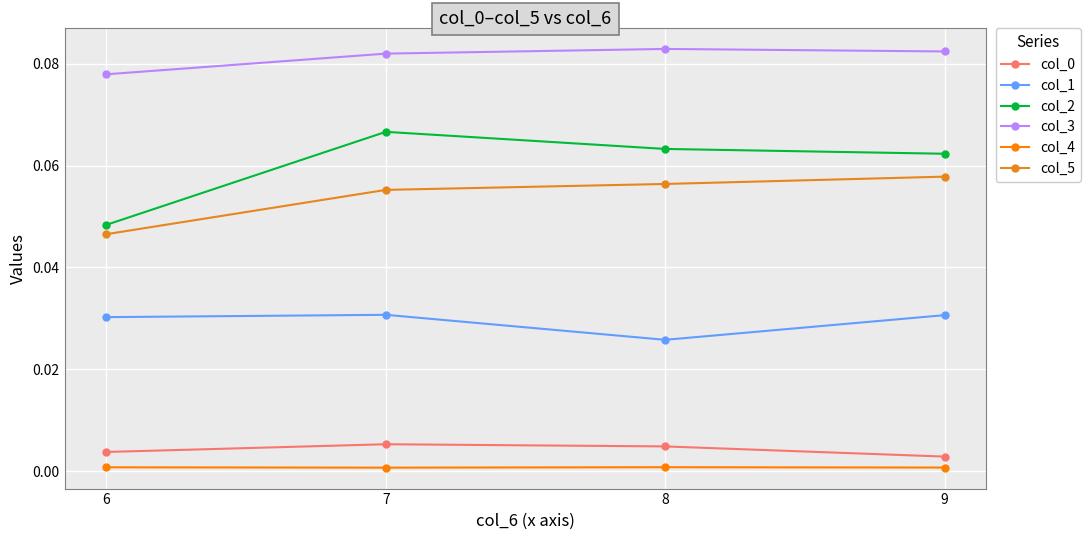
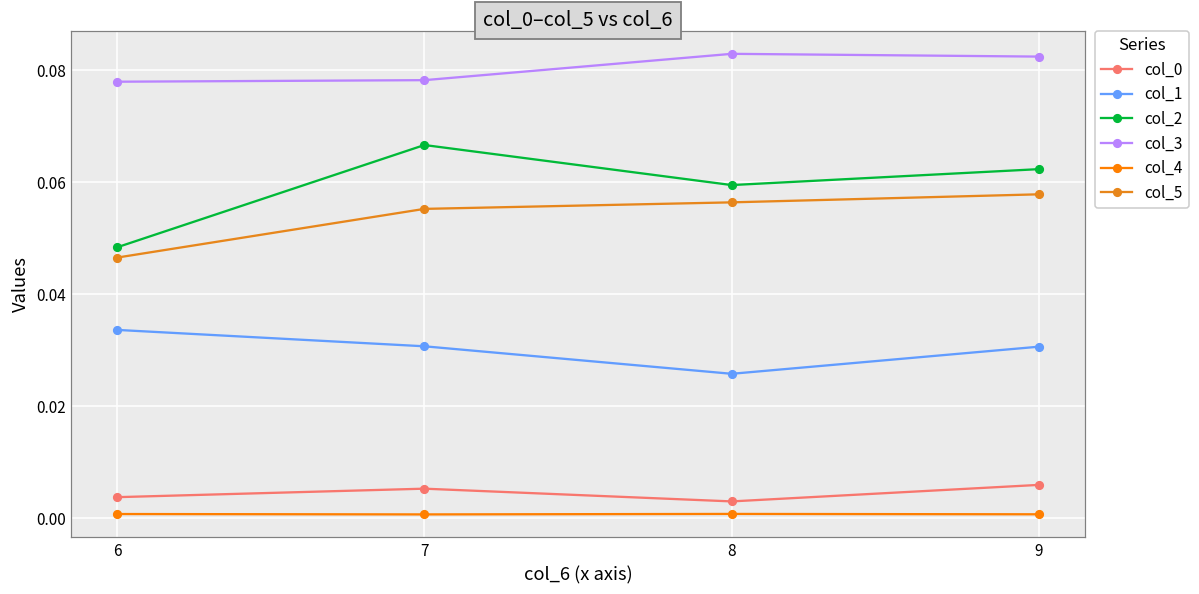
  {
    "col_0": {
      "6": 0.004,
      "7": 0.005,
-     "8": 0.005,
-     "9": 0.003
+     "8": 0.003,
+     "9": 0.006
    },
    "col_1": {
-     "6": 0.030,
+     "6": 0.034,
      "7": 0.031,
      "8": 0.026,
      "9": 0.031
    },
    "col_2": {
      "6": 0.048,
      "7": 0.067,
-     "8": 0.063,
+     "8": 0.059,
      "9": 0.062
    },
    "col_3": {
      "6": 0.078,
-     "7": 0.082,
+     "7": 0.078,
      "8": 0.083,
      "9": 0.082
    }
  }
